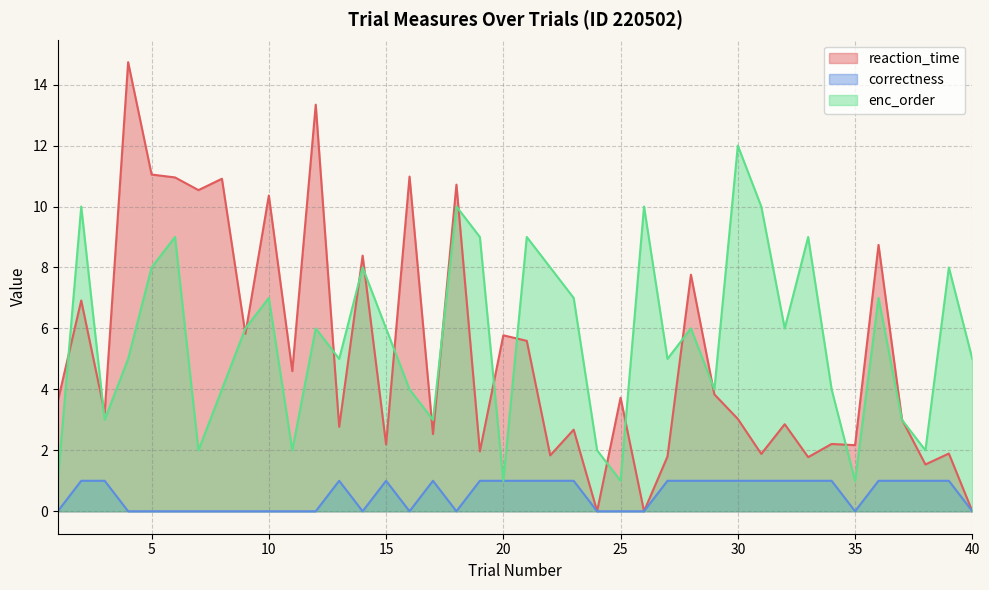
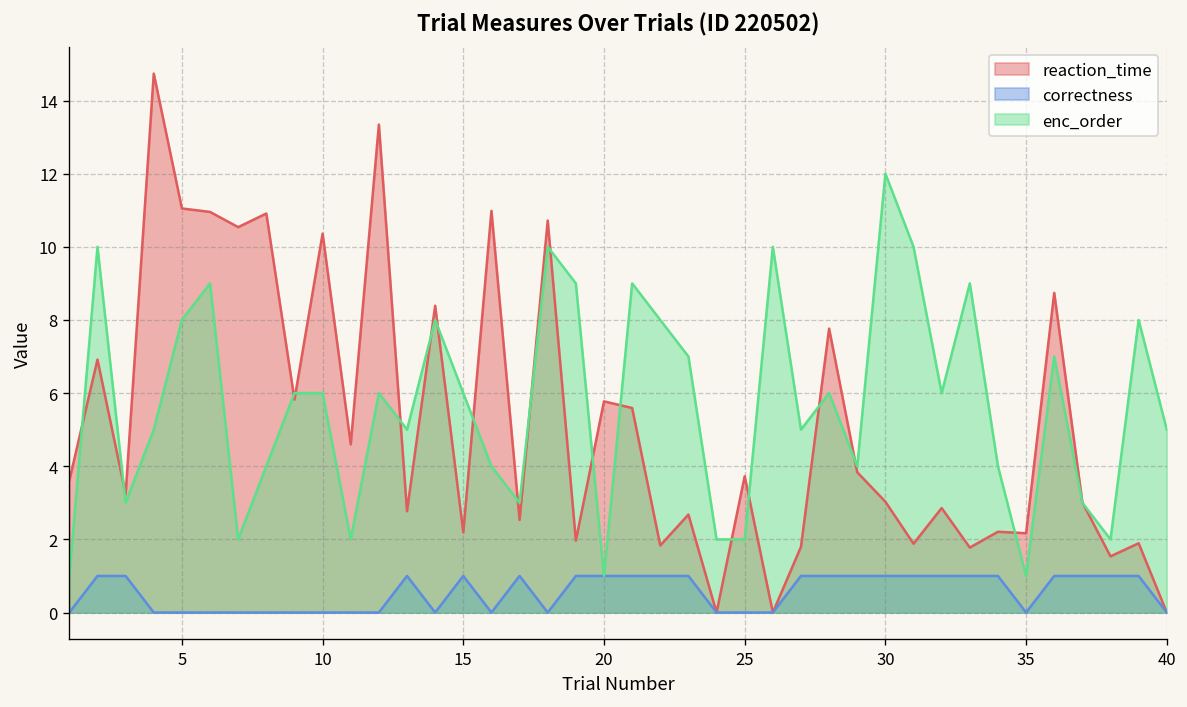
  {
    "reaction_time": {
      "5": 11,
      "10": 10.4,
      "15": 2.2,
      "20": 5.8,
      "25": 3.7,
      "30": 3,
      "35": 2.2
    },
    "correctness": {
      "5": 0,
      "10": 0,
      "15": 1,
      "25": 0,
      "30": 1,
      "35": 0
    },
    "enc_order": {
      "5": 8,
-     "10": 7,
+     "10": 6,
      "15": 6,
-     "25": 1,
+     "25": 2,
      "30": 12,
      "35": 1,
      "40": 5
    }
  }
